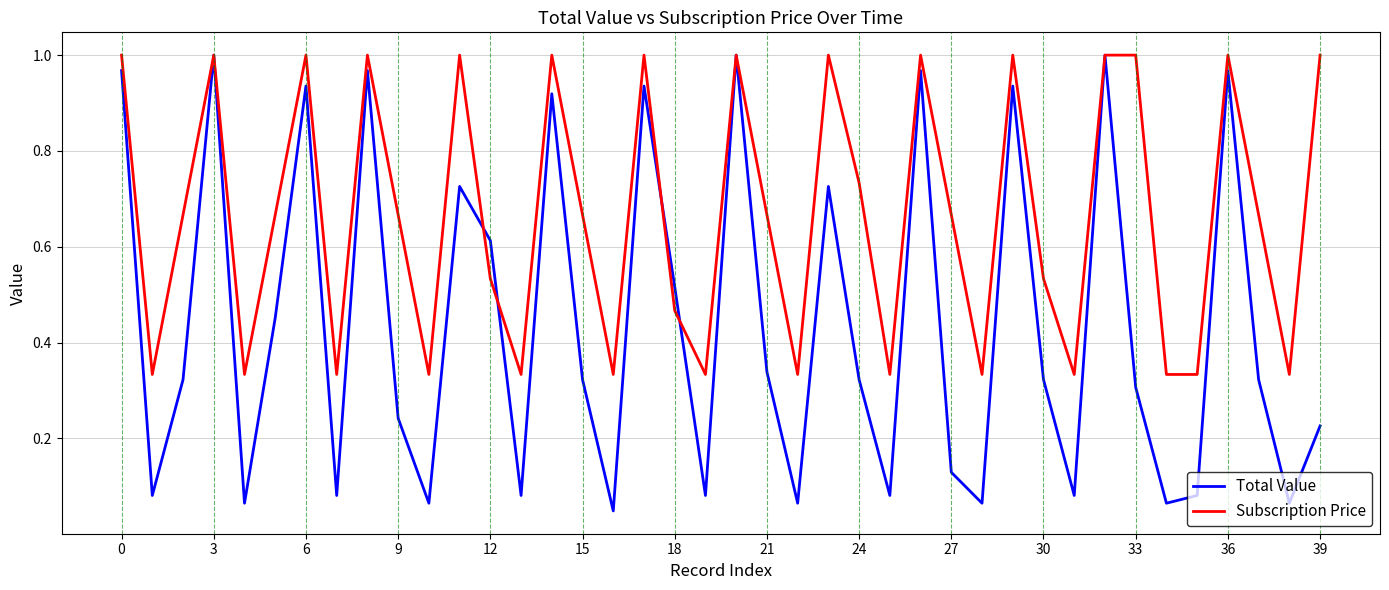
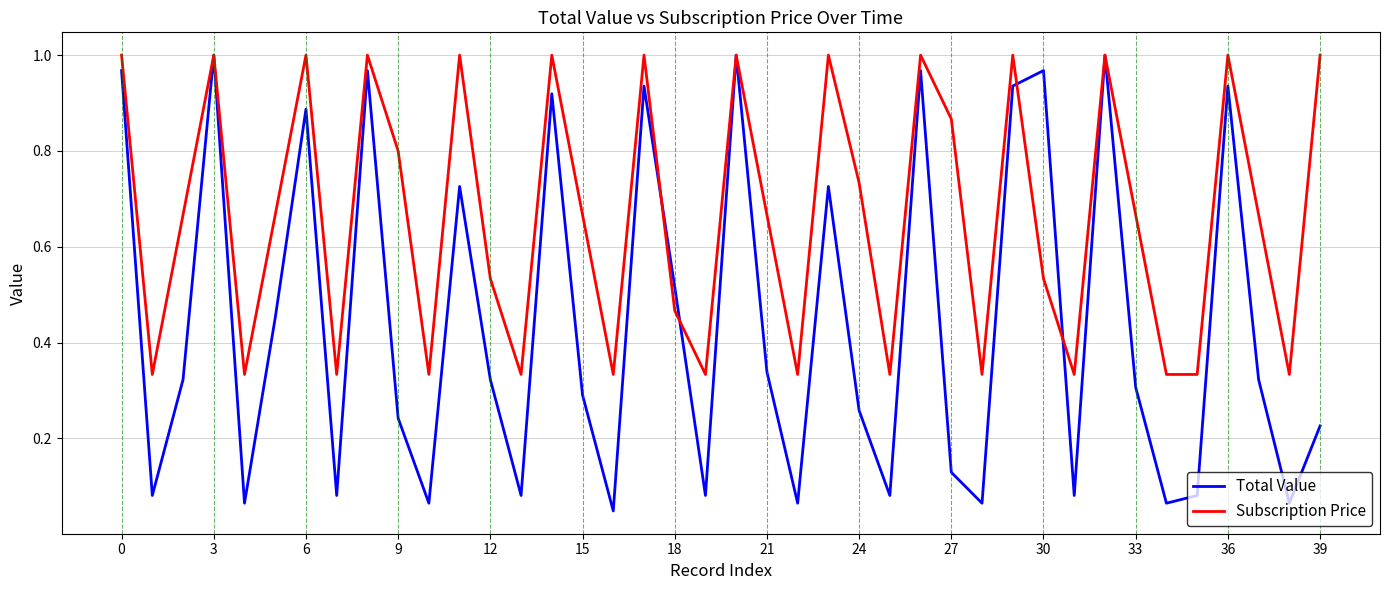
  {
    "Total Value": {
      "0": 0.97,
-     "6": 0.94,
+     "6": 0.89,
      "9": 0.24,
-     "12": 0.61,
-     "15": 0.32,
+     "12": 0.32,
+     "15": 0.29,
      "18": 0.52,
      "21": 0.34,
-     "24": 0.32,
+     "24": 0.26,
      "27": 0.13,
-     "30": 0.32,
+     "30": 0.97,
      "33": 0.31,
-     "36": 0.97,
+     "36": 0.94,
      "39": 0.23
    },
    "Subscription Price": {
      "0": 1.00,
      "6": 1.00,
-     "9": 0.67,
+     "9": 0.80,
      "12": 0.53,
      "15": 0.67,
      "18": 0.47,
      "21": 0.67,
      "24": 0.73,
-     "27": 0.67,
+     "27": 0.87,
      "30": 0.53,
-     "33": 1.00,
+     "33": 0.67,
      "36": 1.00,
      "39": 1.00
    }
  }
